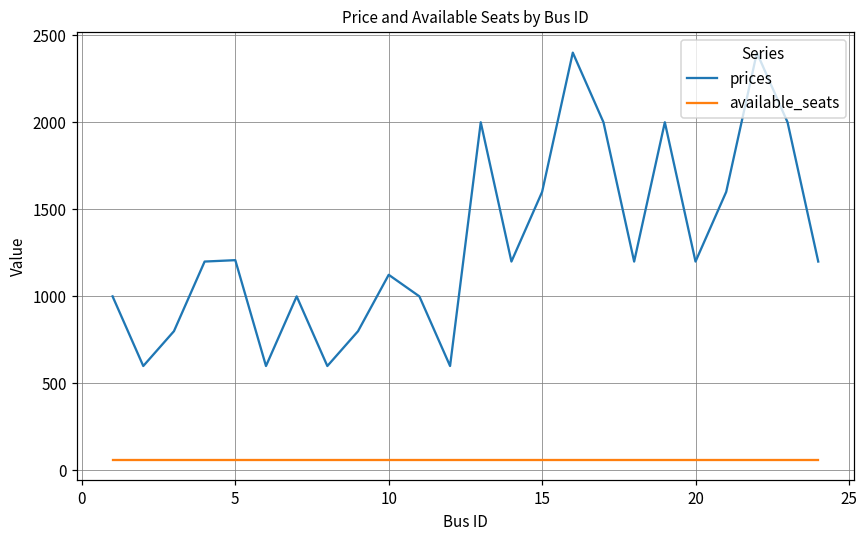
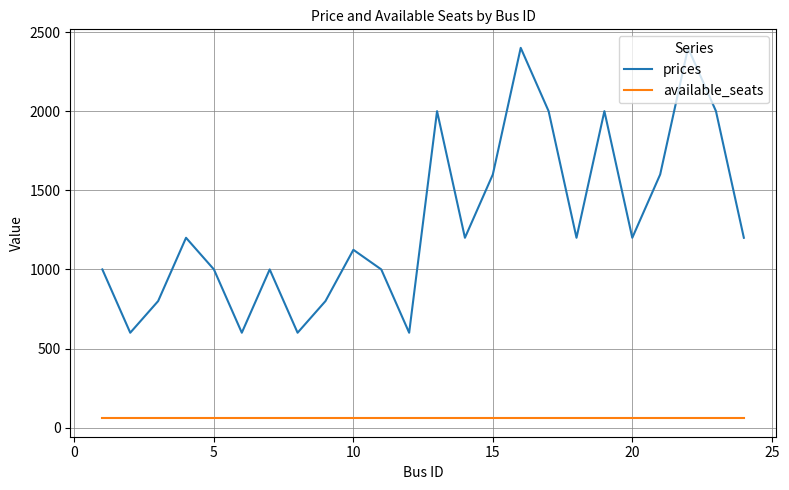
  {
    "prices": {
-     "5": 1210,
+     "5": 1000,
      "10": 1120,
      "15": 1600,
      "20": 1200
    },
    "available_seats": {
      "5": 60,
      "10": 60,
      "15": 60,
      "20": 60
    }
  }
